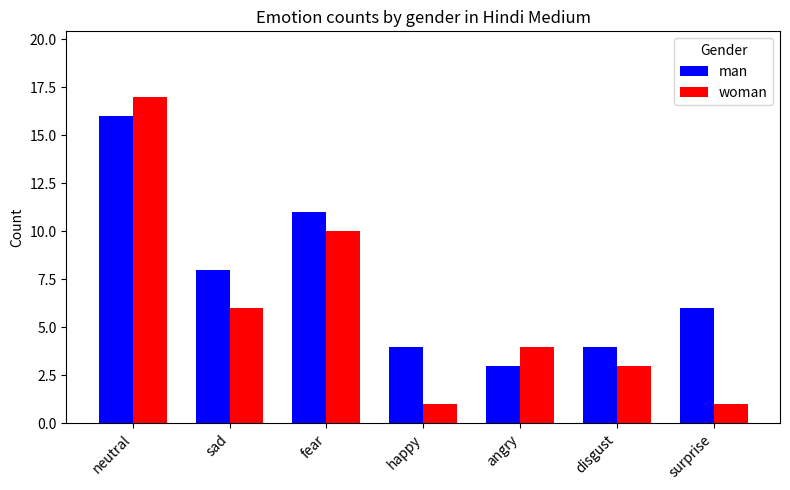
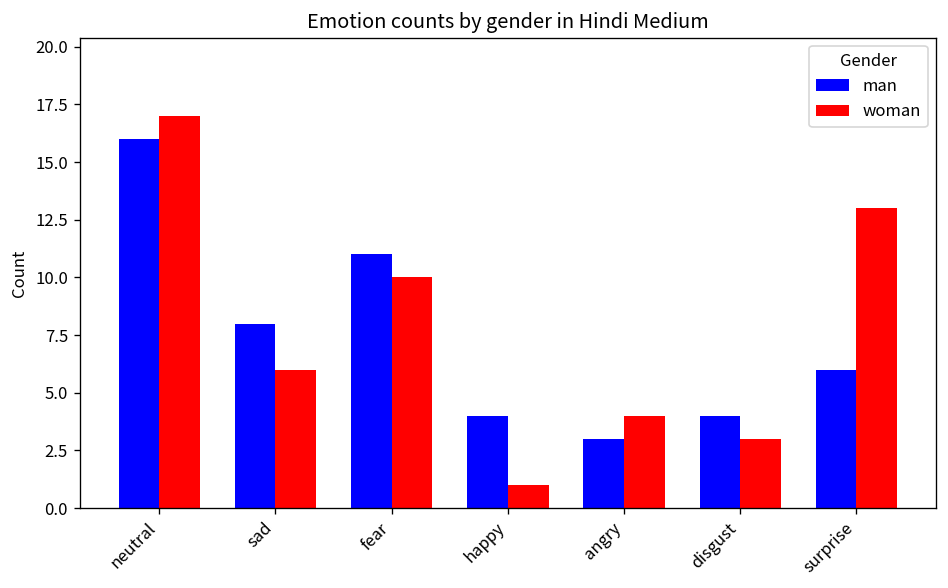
  {
    "man": {
      "neutral": 16,
      "sad": 8,
      "fear": 11,
      "happy": 4,
      "angry": 3,
      "disgust": 4,
      "surprise": 6
    },
    "woman": {
      "neutral": 17,
      "sad": 6,
      "fear": 10,
      "happy": 1,
      "angry": 4,
      "disgust": 3,
-     "surprise": 1
+     "surprise": 13
    }
  }
